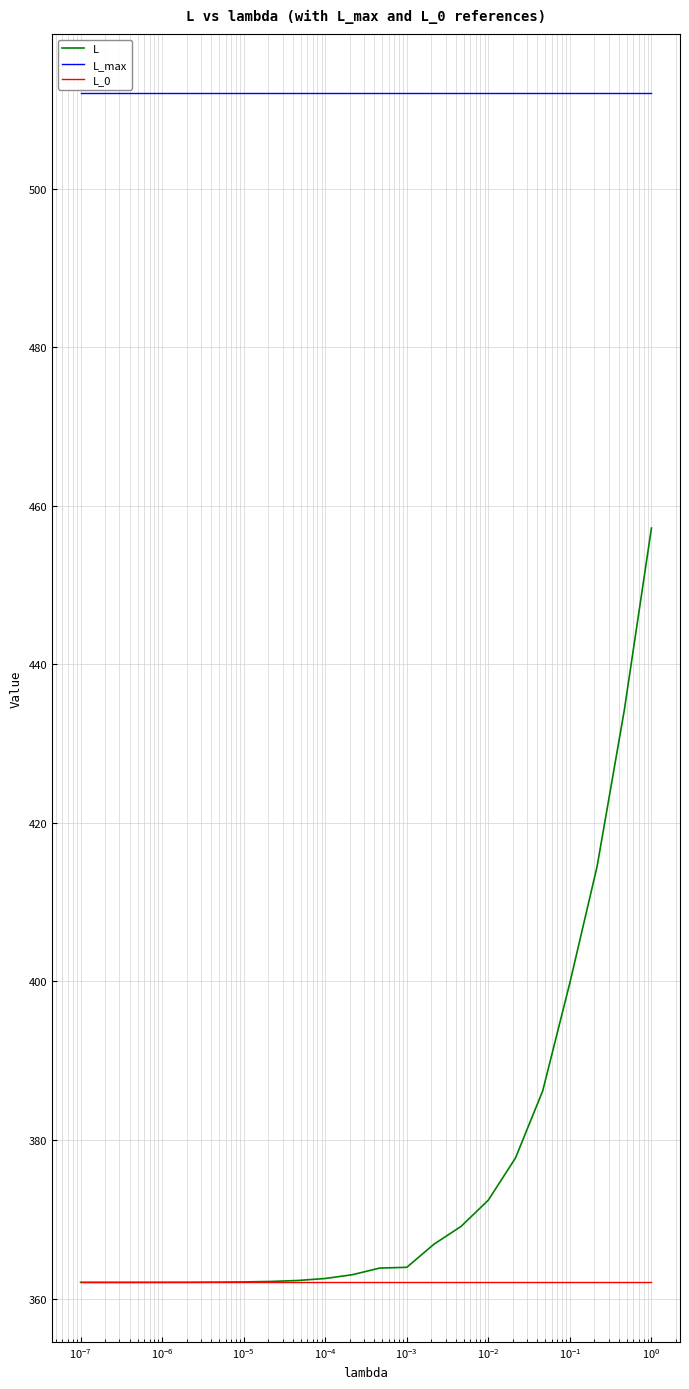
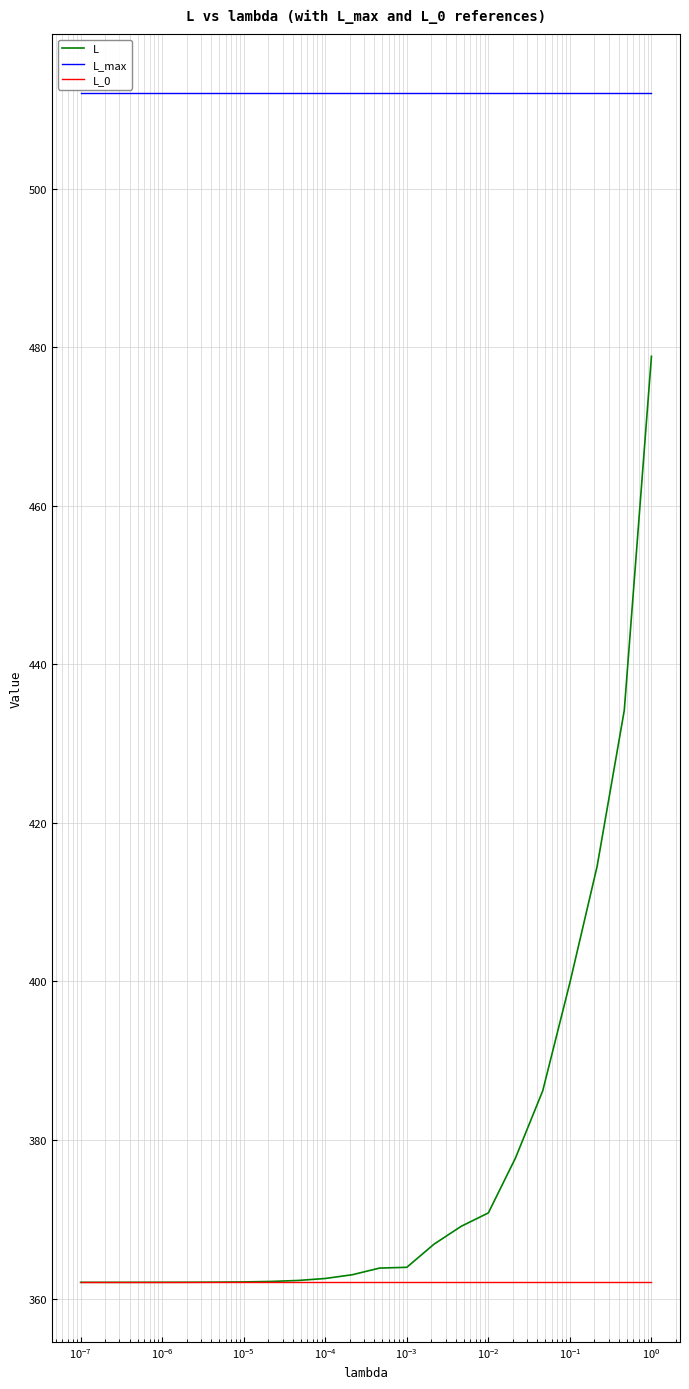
  {
    "L": {
      "10^-4": 363,
      "10^-3": 364,
-     "10^-2": 372,
+     "10^-2": 371,
      "10^-1": 400,
-     "10^0": 457
+     "10^0": 479
    },
    "L_max": {
      "10^-7": 512,
      "10^-6": 512,
      "10^-5": 512,
      "10^-4": 512,
      "10^-3": 512,
      "10^-2": 512,
      "10^-1": 512,
      "10^0": 512
    },
    "L_0": {
      "10^-4": 362,
      "10^-3": 362,
      "10^-2": 362,
      "10^-1": 362,
      "10^0": 362
    }
  }
